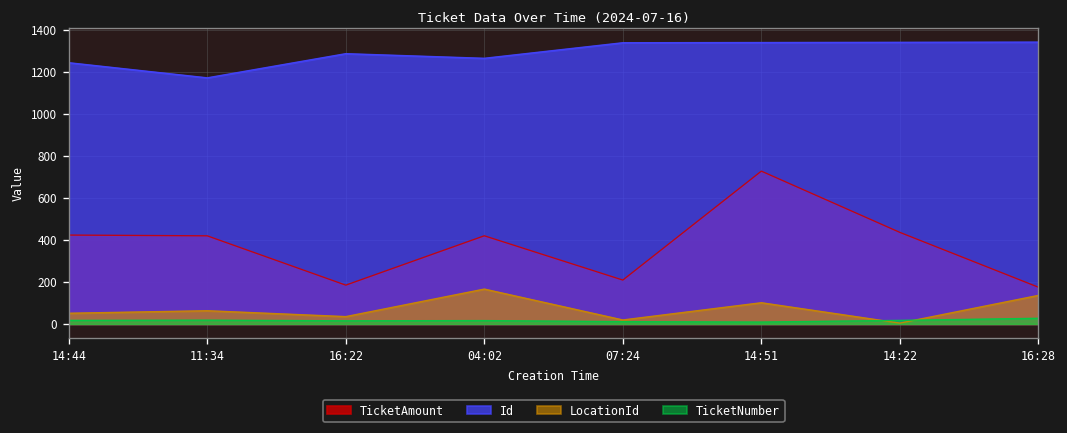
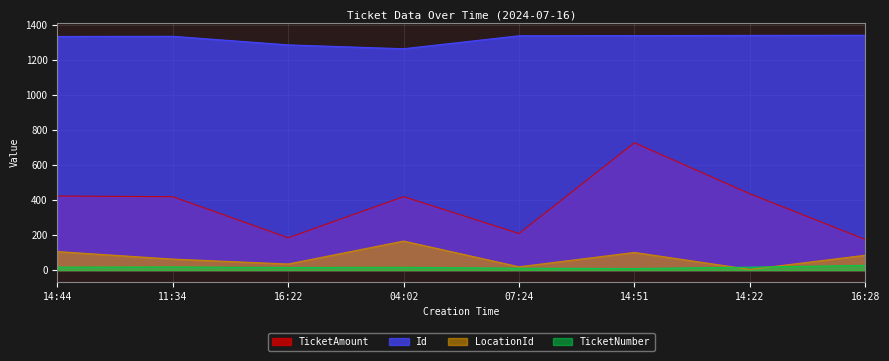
  {
    "TicketAmount": {
      "14:44": 420,
      "11:34": 420,
      "16:22": 180,
      "04:02": 420,
      "07:24": 210,
      "14:51": 730,
      "14:22": 440,
      "16:28": 170
    },
    "Id": {
-     "14:44": 1240,
-     "11:34": 1170,
+     "14:44": 1330,
+     "11:34": 1340,
      "16:22": 1290,
      "04:02": 1260,
      "07:24": 1340,
      "14:51": 1340,
      "14:22": 1340,
      "16:28": 1340
    },
    "LocationId": {
-     "14:44": 50,
+     "14:44": 110,
      "11:34": 60,
      "16:22": 40,
      "04:02": 170,
      "14:51": 100,
-     "16:28": 140
+     "16:28": 90
    },
    "TicketNumber": {
      "14:44": 20,
      "11:34": 20,
      "16:22": 20,
      "04:02": 20,
      "14:51": 10,
      "16:28": 30
    }
  }
